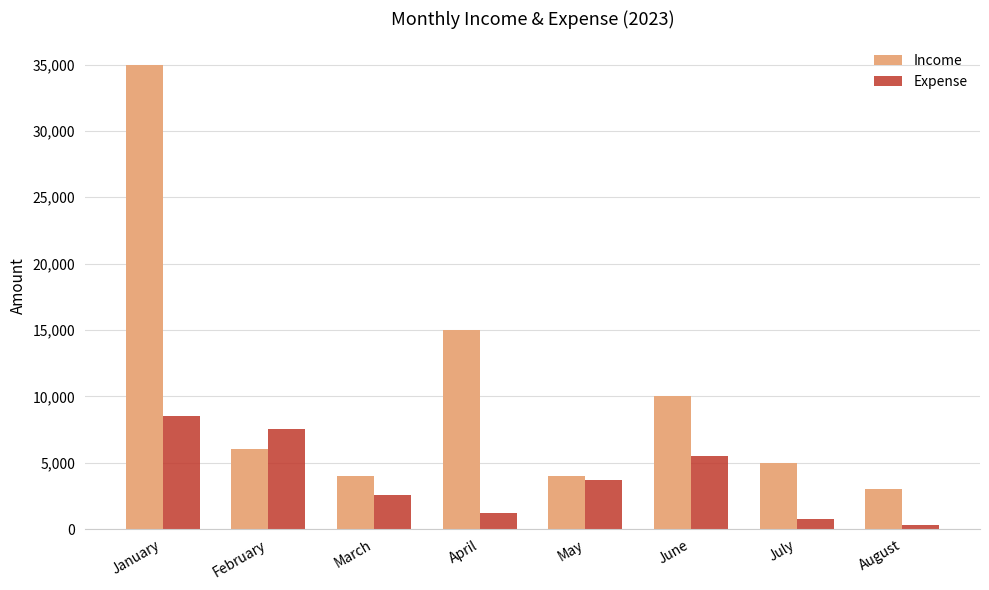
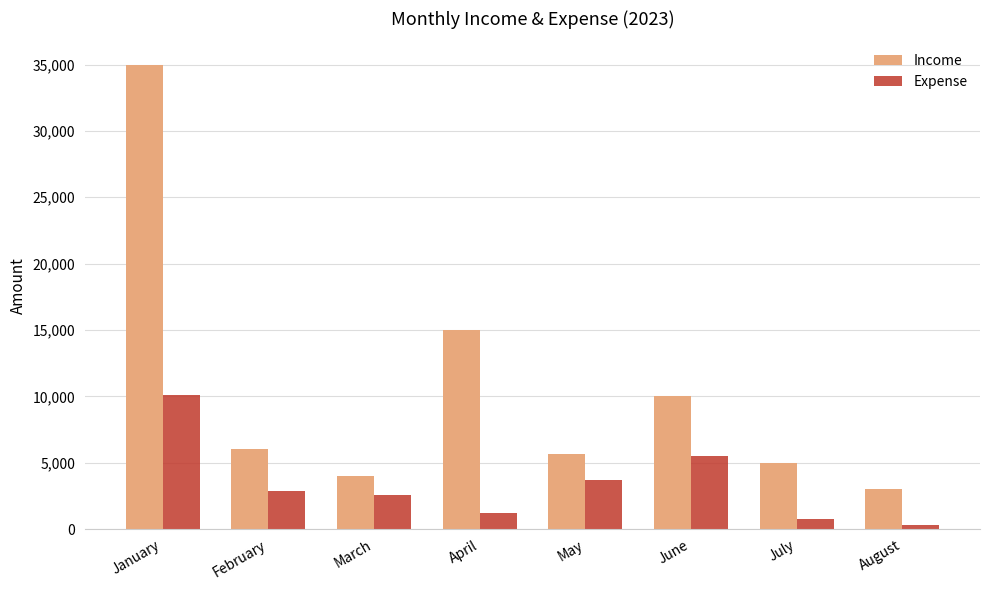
  {
    "Income": {
      "January": "35,000",
      "February": "6,000",
      "March": "4,000",
      "April": "15,000",
-     "May": "4,000",
+     "May": "5,700",
      "June": "10,000",
      "July": "5,000",
      "August": "3,000"
    },
    "Expense": {
-     "January": "8,500",
-     "February": "7,600",
+     "January": "10,100",
+     "February": "2,900",
      "March": "2,600",
      "April": "1,200",
      "May": "3,700",
      "June": "5,500",
      "July": "800",
      "August": "300"
    }
  }
